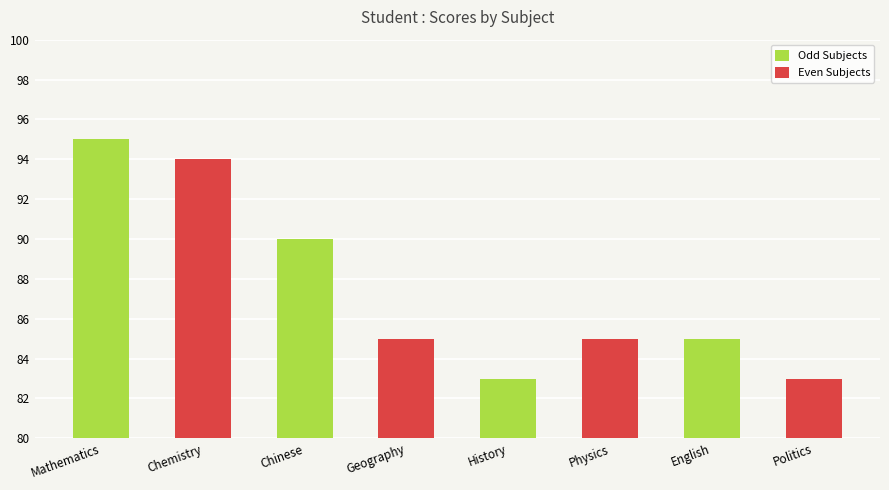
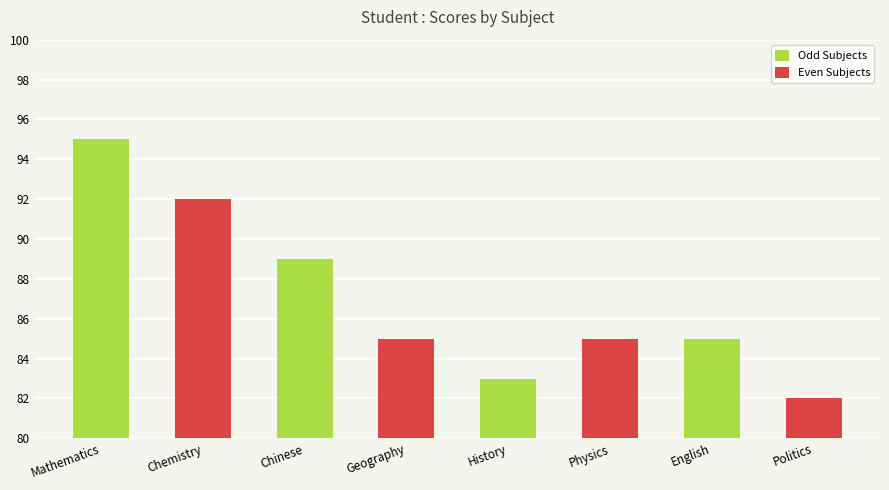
  {
    "Odd Subjects": {
      "Mathematics": 95,
-     "Chinese": 90,
+     "Chinese": 89,
      "History": 83,
      "English": 85
    },
    "Even Subjects": {
-     "Chemistry": 94,
+     "Chemistry": 92,
      "Geography": 85,
      "Physics": 85,
-     "Politics": 83
+     "Politics": 82
    }
  }
